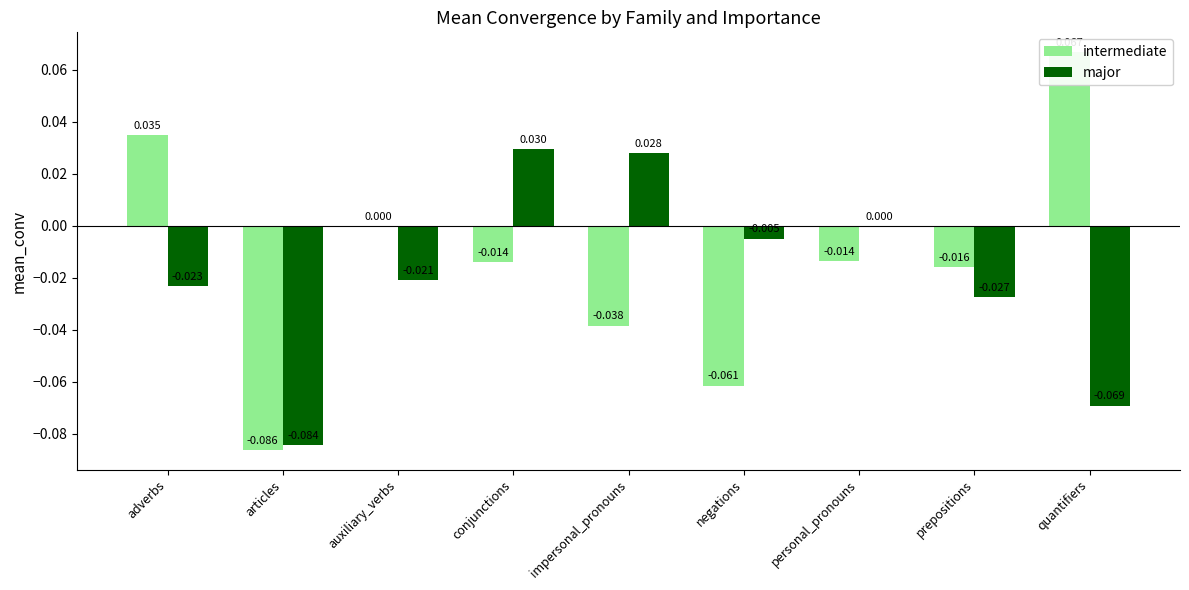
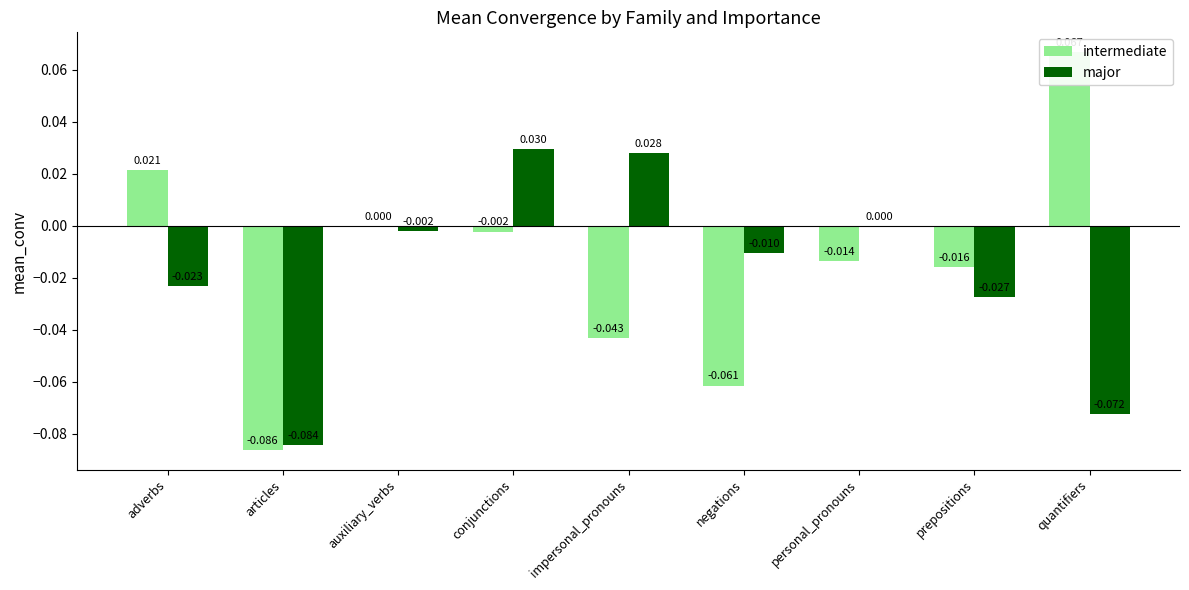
  {
    "intermediate": {
-     "adverbs": 0.035,
+     "adverbs": 0.021,
      "articles": -0.086,
      "auxiliary_verbs": 0.000,
-     "conjunctions": -0.014,
-     "impersonal_pronouns": -0.038,
+     "conjunctions": -0.002,
+     "impersonal_pronouns": -0.043,
      "negations": -0.061,
      "personal_pronouns": -0.014,
      "prepositions": -0.016
    },
    "major": {
      "adverbs": -0.023,
      "articles": -0.084,
-     "auxiliary_verbs": -0.021,
+     "auxiliary_verbs": -0.002,
      "conjunctions": 0.030,
      "impersonal_pronouns": 0.028,
-     "negations": -0.005,
+     "negations": -0.010,
      "personal_pronouns": 0.000,
      "prepositions": -0.027,
-     "quantifiers": -0.069
+     "quantifiers": -0.072
    }
  }
